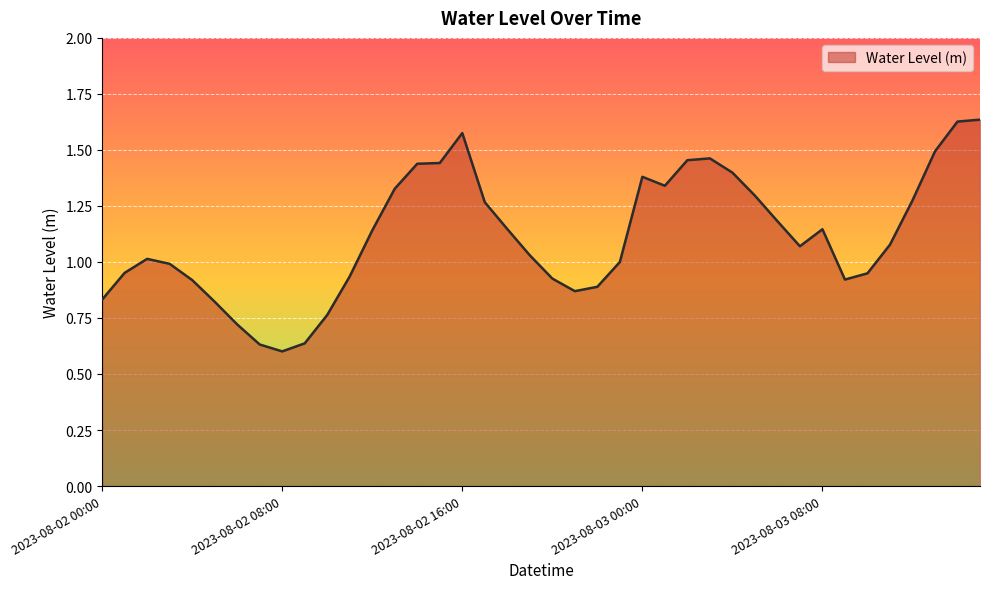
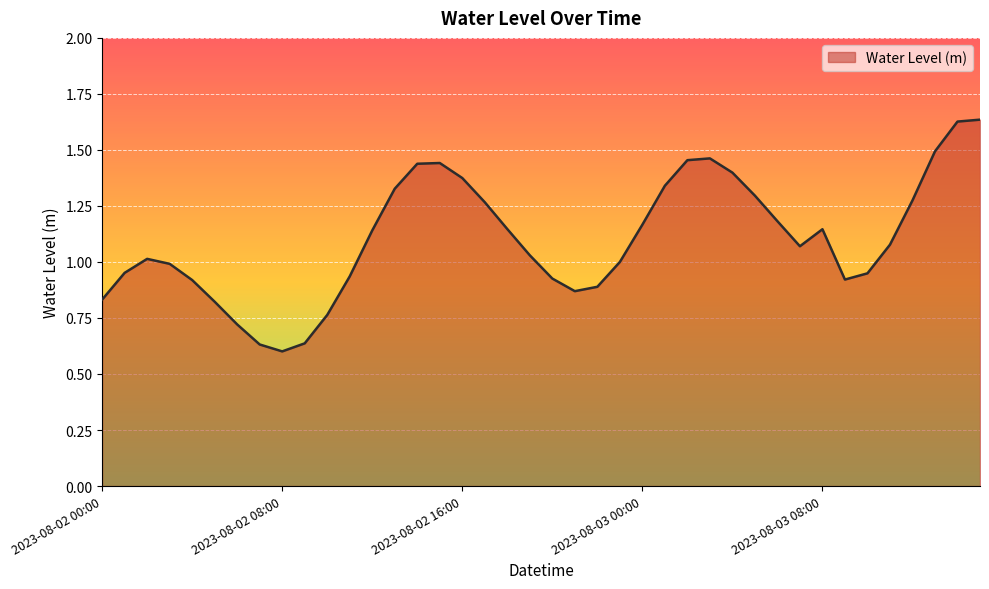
  {
    "2023-08-02 00:00": 0.83,
    "2023-08-02 08:00": 0.60,
-   "2023-08-02 16:00": 1.58,
-   "2023-08-03 00:00": 1.38,
+   "2023-08-02 16:00": 1.37,
+   "2023-08-03 00:00": 1.17,
    "2023-08-03 08:00": 1.15
  }
